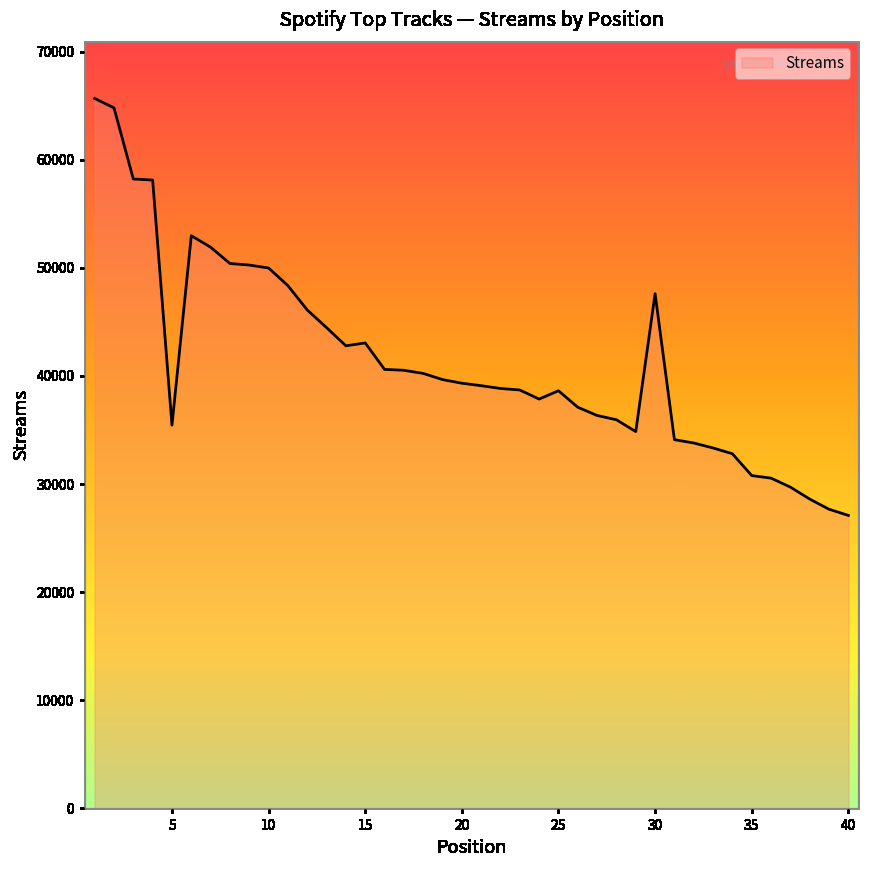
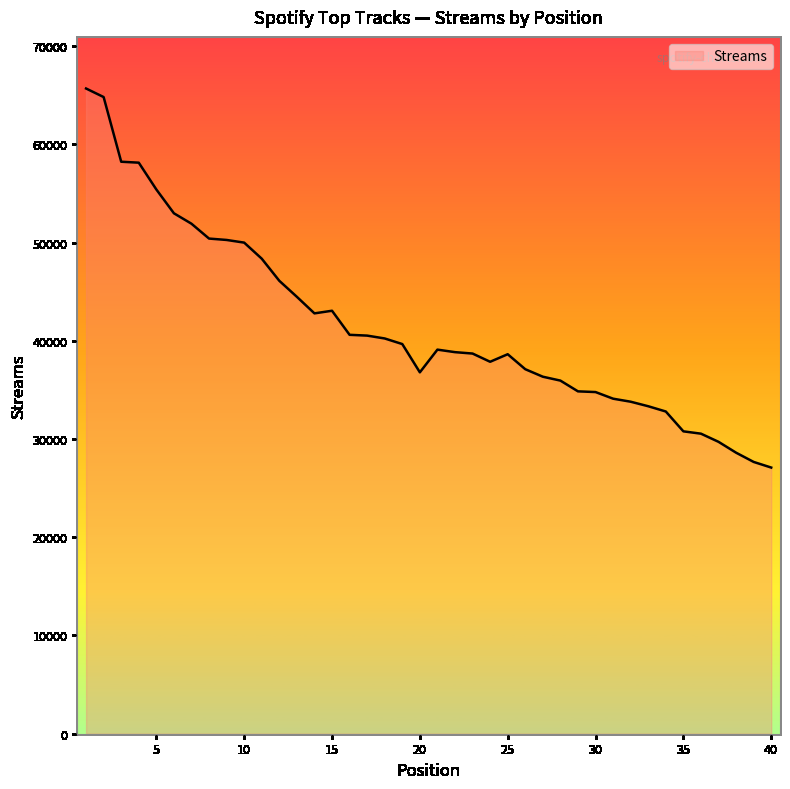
  {
-   "5": 35000,
+   "5": 55000,
    "10": 50000,
    "15": 43000,
-   "20": 39000,
+   "20": 37000,
    "25": 39000,
-   "30": 48000,
+   "30": 35000,
    "35": 31000,
    "40": 27000
  }
